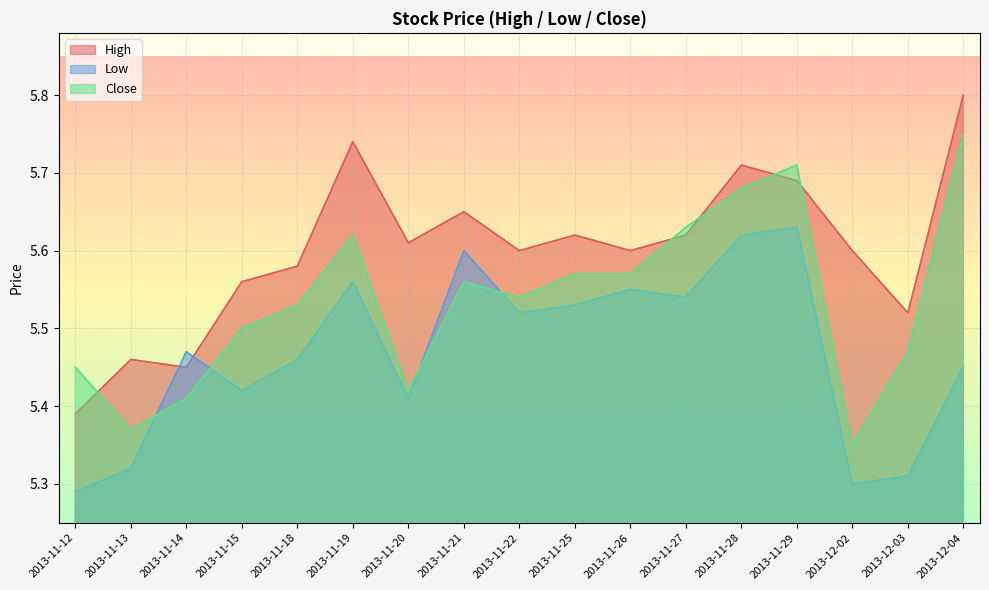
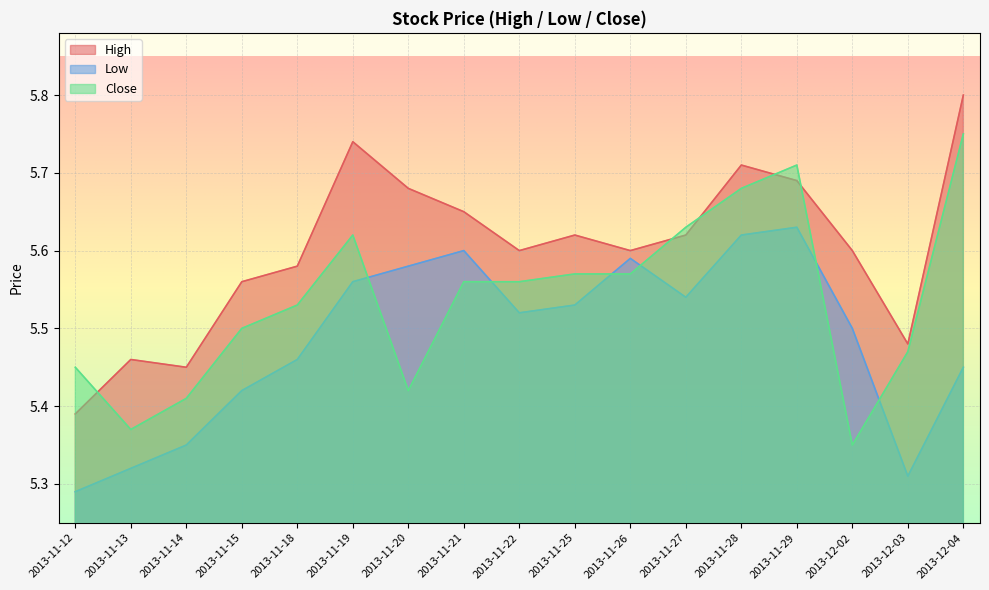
  {
    "High": {
      "2013-11-12": 5.39,
      "2013-11-13": 5.46,
      "2013-11-14": 5.45,
      "2013-11-15": 5.56,
      "2013-11-18": 5.58,
      "2013-11-19": 5.74,
-     "2013-11-20": 5.61,
+     "2013-11-20": 5.68,
      "2013-11-21": 5.65,
      "2013-11-22": 5.60,
      "2013-11-25": 5.62,
      "2013-11-26": 5.60,
      "2013-11-27": 5.62,
      "2013-11-28": 5.71,
      "2013-11-29": 5.69,
      "2013-12-02": 5.60,
-     "2013-12-03": 5.52,
+     "2013-12-03": 5.48,
      "2013-12-04": 5.80
    },
    "Low": {
      "2013-11-12": 5.29,
      "2013-11-13": 5.32,
-     "2013-11-14": 5.47,
+     "2013-11-14": 5.35,
      "2013-11-15": 5.42,
      "2013-11-18": 5.46,
      "2013-11-19": 5.56,
-     "2013-11-20": 5.41,
+     "2013-11-20": 5.58,
      "2013-11-21": 5.60,
      "2013-11-22": 5.52,
      "2013-11-25": 5.53,
-     "2013-11-26": 5.55,
+     "2013-11-26": 5.59,
      "2013-11-27": 5.54,
      "2013-11-28": 5.62,
      "2013-11-29": 5.63,
-     "2013-12-02": 5.3,
+     "2013-12-02": 5.5,
      "2013-12-03": 5.31,
      "2013-12-04": 5.45
    },
    "Close": {
      "2013-11-12": 5.45,
      "2013-11-13": 5.37,
      "2013-11-14": 5.41,
      "2013-11-15": 5.50,
      "2013-11-18": 5.53,
      "2013-11-19": 5.62,
      "2013-11-20": 5.42,
      "2013-11-21": 5.56,
-     "2013-11-22": 5.54,
+     "2013-11-22": 5.56,
      "2013-11-25": 5.57,
      "2013-11-26": 5.57,
      "2013-11-27": 5.63,
      "2013-11-28": 5.68,
      "2013-11-29": 5.71,
      "2013-12-02": 5.35,
      "2013-12-03": 5.47,
      "2013-12-04": 5.75
    }
  }
